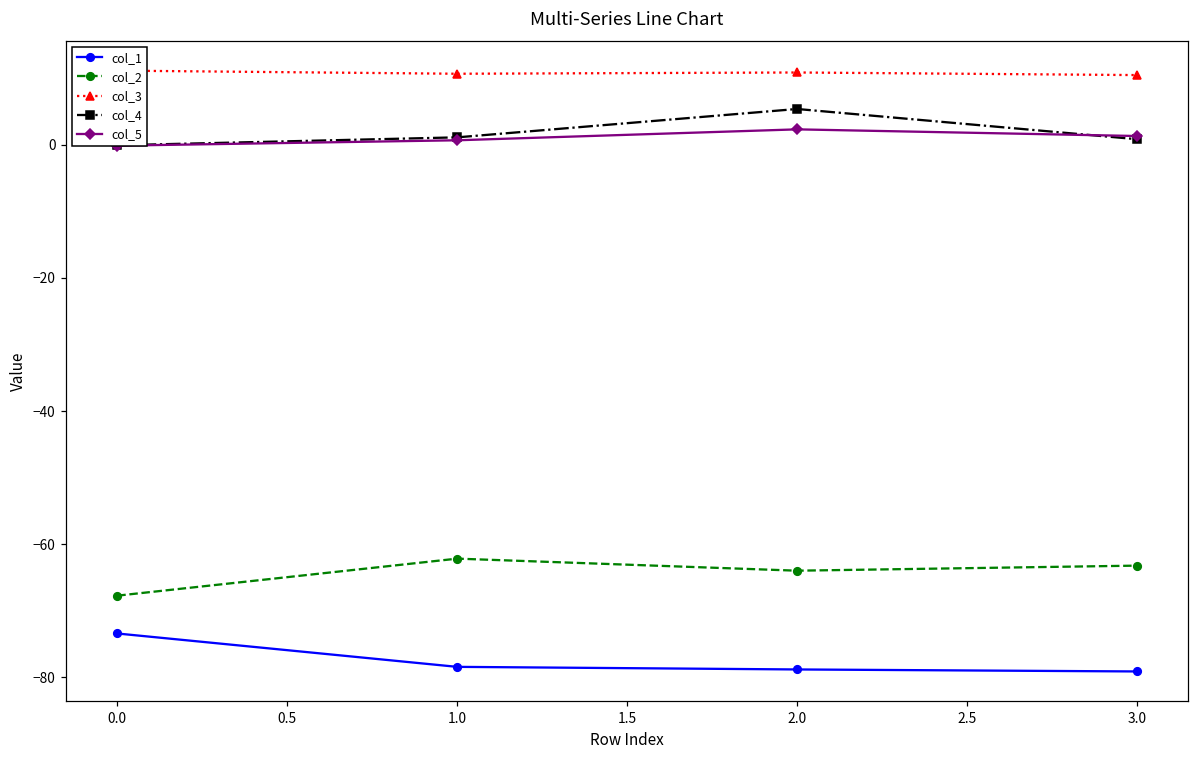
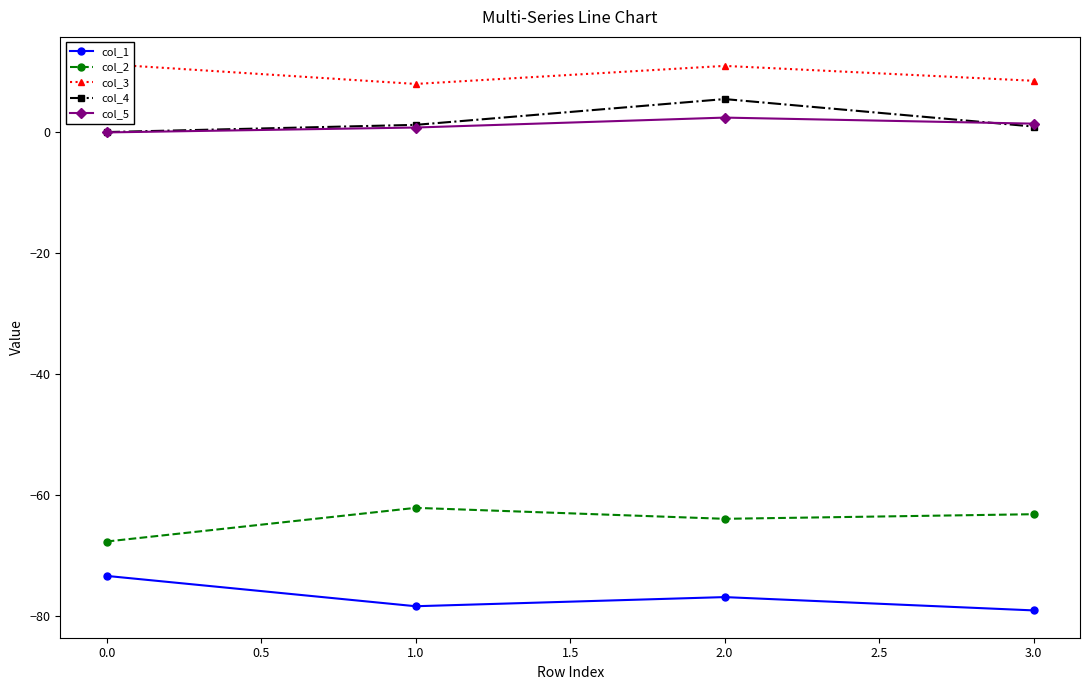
  {
    "col_1": {
      "0.0": -73,
      "1.0": -78,
-     "2.0": -79,
+     "2.0": -77,
      "3.0": -79
    },
    "col_2": {
      "0.0": -68,
      "1.0": -62,
      "2.0": -64,
      "3.0": -63
    },
    "col_3": {
-     "1.0": 11,
+     "1.0": 8,
      "2.0": 11,
-     "3.0": 10
+     "3.0": 8
    },
    "col_4": {
      "1.0": 1,
      "2.0": 5,
      "3.0": 1
    },
    "col_5": {
      "1.0": 1,
      "2.0": 2,
      "3.0": 1
    }
  }
